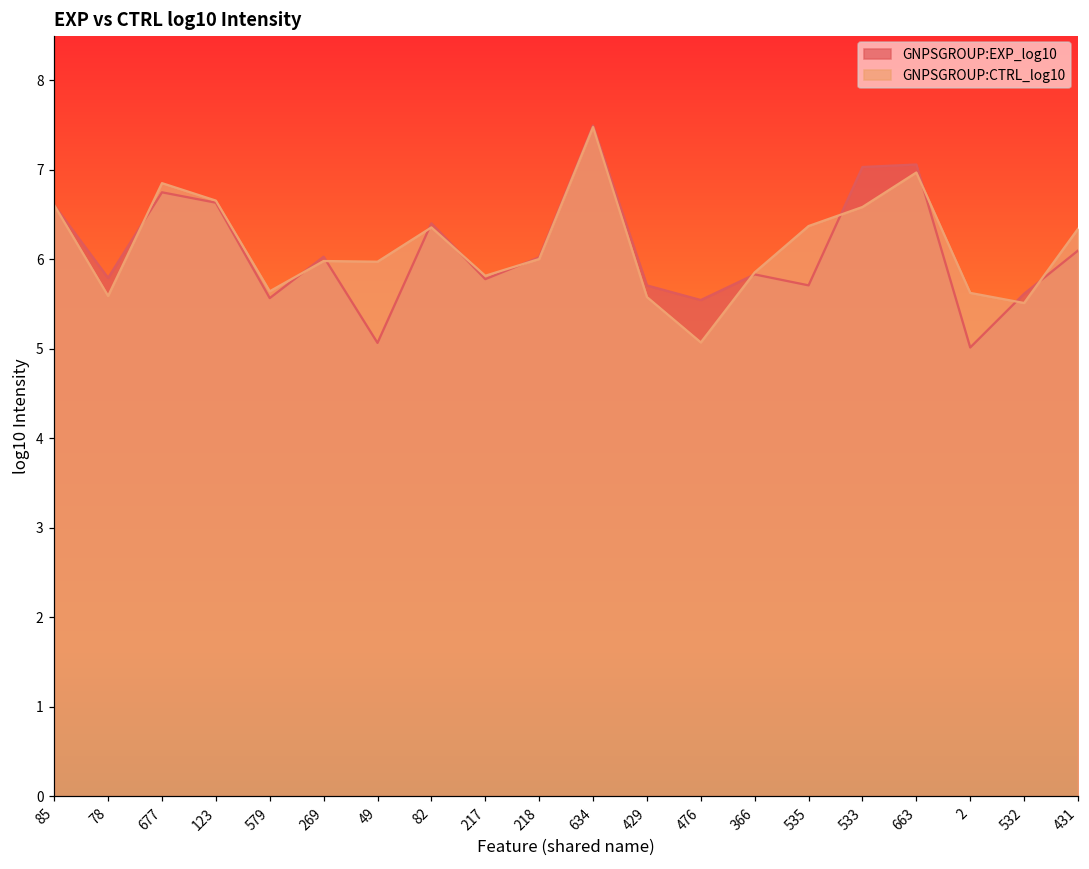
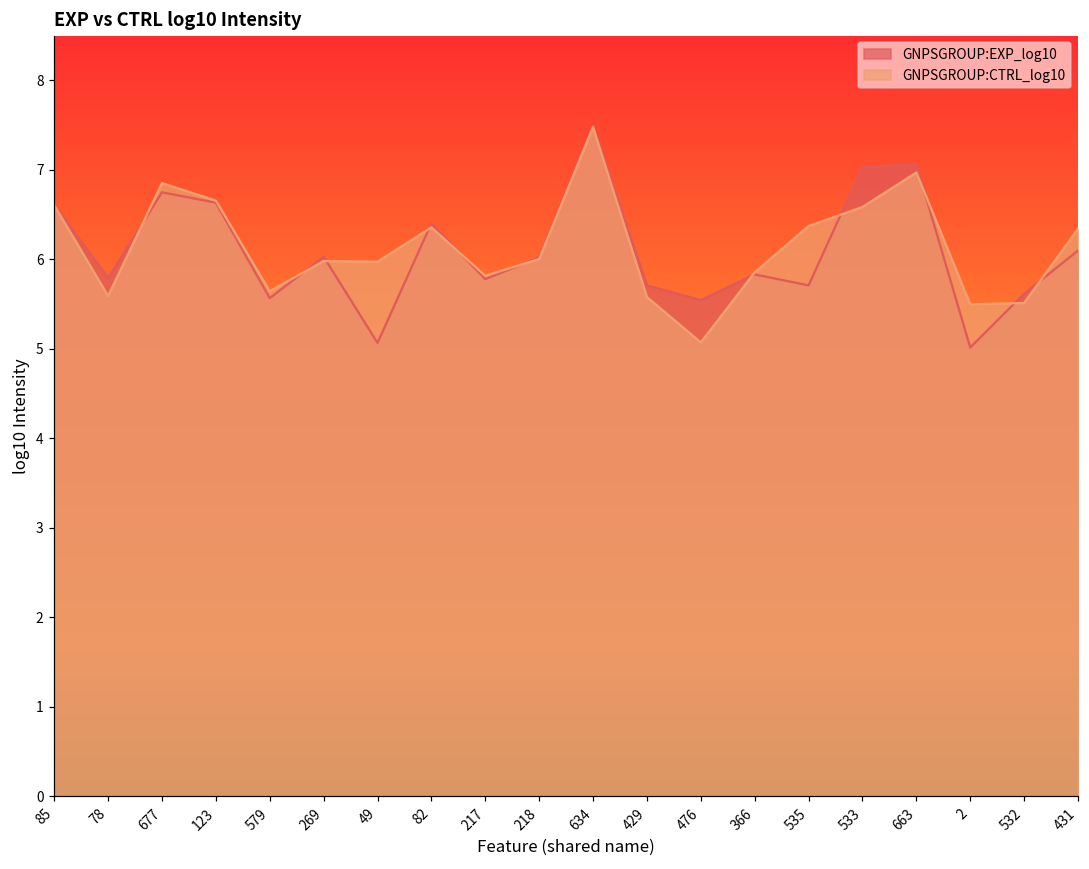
  {
    "GNPSGROUP:CTRL_log10": {
      "78": 5.6,
      "677": 6.9,
      "579": 5.6,
      "269": 6.0,
      "49": 6.0,
      "82": 6.4,
      "217": 5.8,
      "429": 5.6,
      "476": 5.1,
      "535": 6.4,
      "533": 6.6,
      "663": 7.0,
-     "2": 5.6,
+     "2": 5.5,
      "532": 5.5
    }
  }
